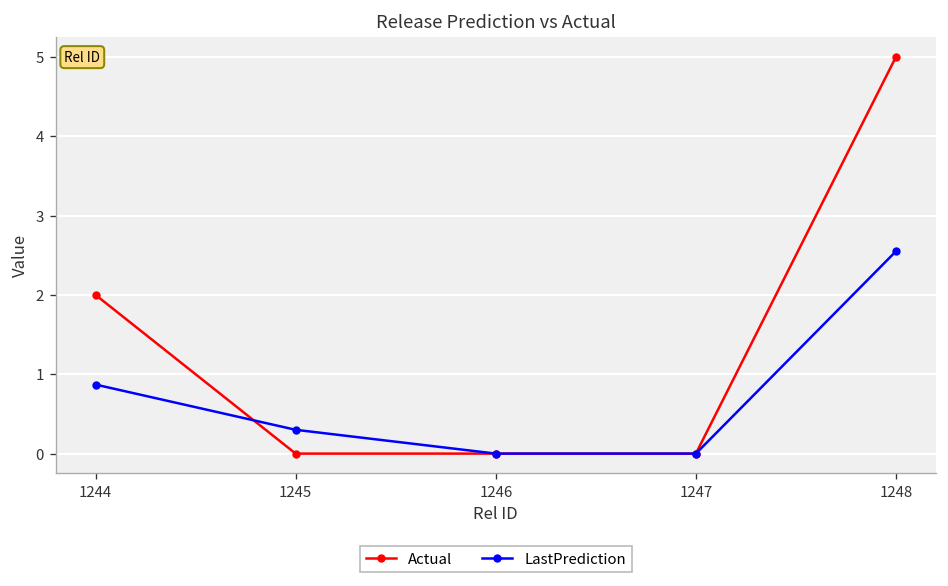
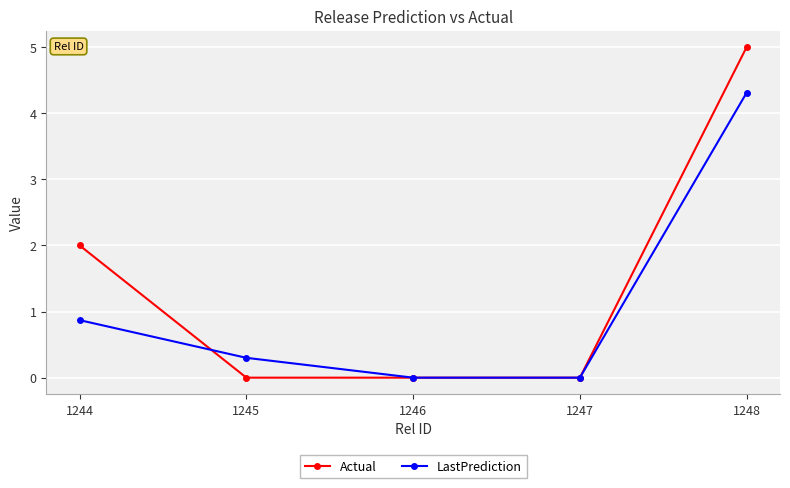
  {
    "Actual": {
      "1244": 2.0,
      "1245": 0.0,
      "1248": 5.0
    },
    "LastPrediction": {
      "1244": 0.9,
      "1245": 0.3,
-     "1248": 2.6
+     "1248": 4.3
    }
  }
